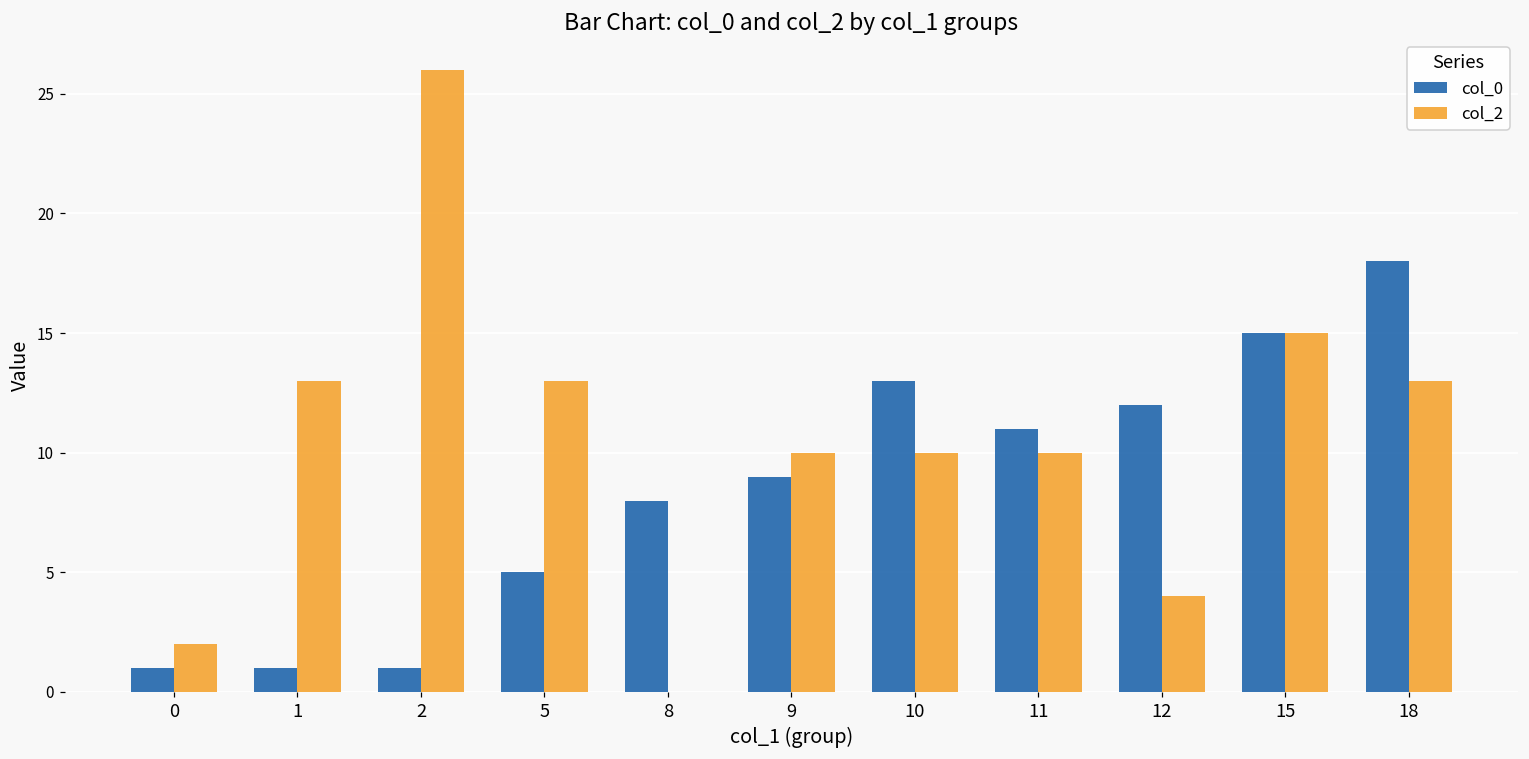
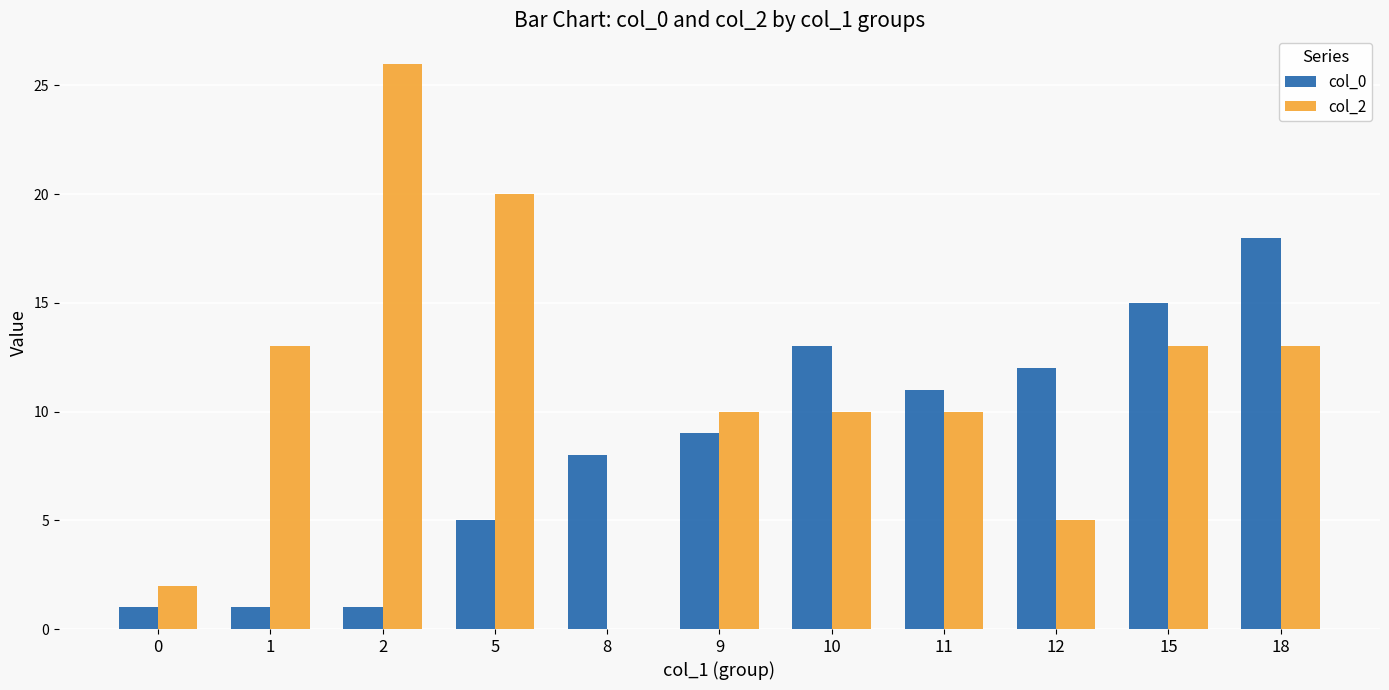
  {
    "col_0": {
      "0": 1,
      "1": 1,
      "2": 1,
      "5": 5,
      "8": 8,
      "9": 9,
      "10": 13,
      "11": 11,
      "12": 12,
      "15": 15,
      "18": 18
    },
    "col_2": {
      "0": 2,
      "1": 13,
      "2": 26,
-     "5": 13,
+     "5": 20,
      "8": 0,
      "9": 10,
      "10": 10,
      "11": 10,
-     "12": 4,
-     "15": 15,
+     "12": 5,
+     "15": 13,
      "18": 13
    }
  }
